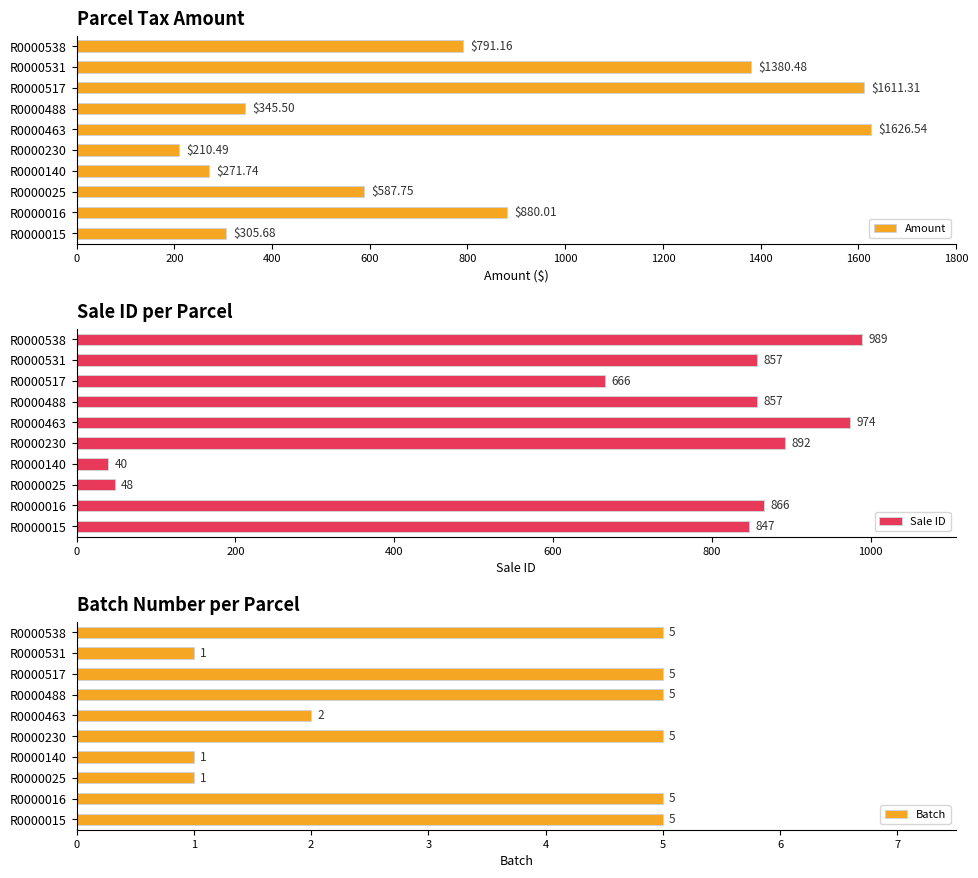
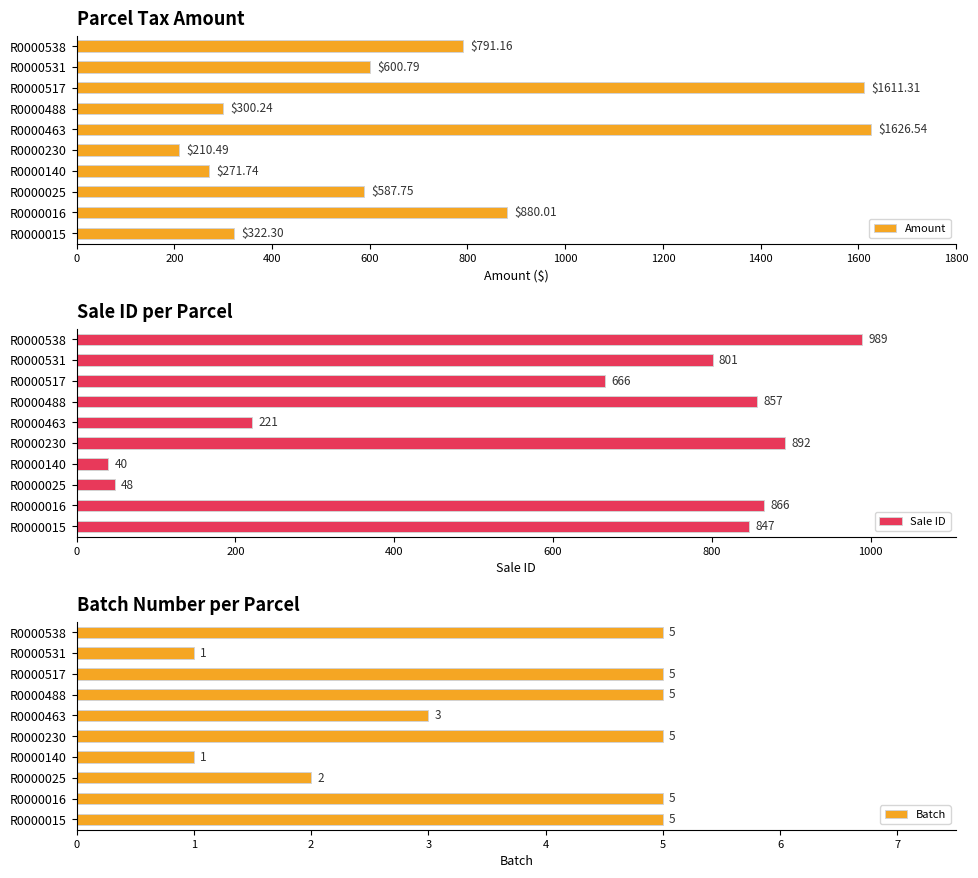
  {
    "Parcel Tax Amount": {
      "R0000538": "$791.16",
-     "R0000531": "$1380.48",
+     "R0000531": "$600.79",
      "R0000517": "$1611.31",
-     "R0000488": "$345.50",
+     "R0000488": "$300.24",
      "R0000463": "$1626.54",
      "R0000230": "$210.49",
      "R0000140": "$271.74",
      "R0000025": "$587.75",
      "R0000016": "$880.01",
-     "R0000015": "$305.68"
+     "R0000015": "$322.30"
    },
    "Sale ID per Parcel": {
      "R0000538": "989",
-     "R0000531": "857",
+     "R0000531": "801",
      "R0000517": "666",
      "R0000488": "857",
-     "R0000463": "974",
+     "R0000463": "221",
      "R0000230": "892",
      "R0000140": "40",
      "R0000025": "48",
      "R0000016": "866",
      "R0000015": "847"
    },
    "Batch Number per Parcel": {
      "R0000538": "5",
      "R0000531": "1",
      "R0000517": "5",
      "R0000488": "5",
-     "R0000463": "2",
+     "R0000463": "3",
      "R0000230": "5",
      "R0000140": "1",
-     "R0000025": "1",
+     "R0000025": "2",
      "R0000016": "5",
      "R0000015": "5"
    }
  }
